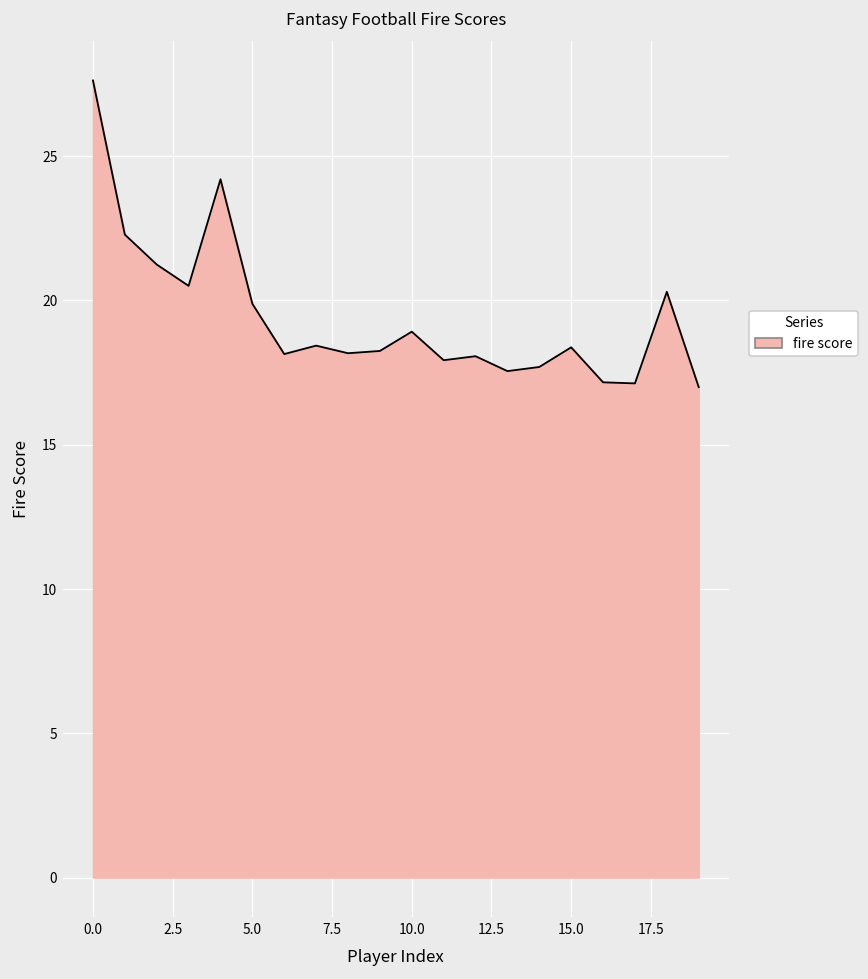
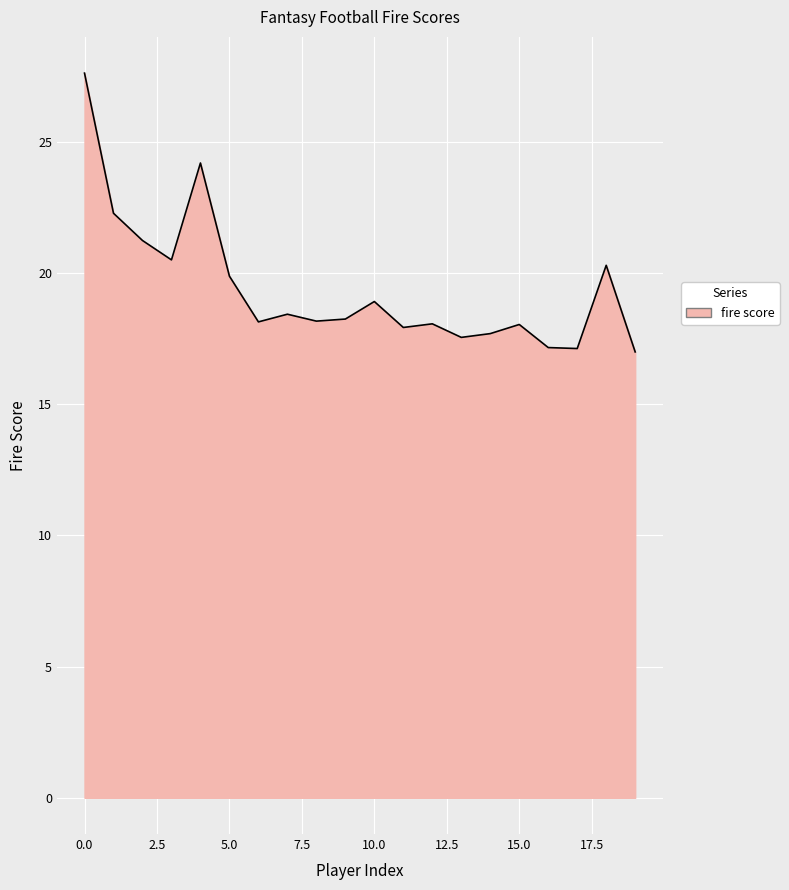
  {
    "0.0": 27.6,
    "5.0": 19.9,
    "10.0": 18.9,
-   "15.0": 18.4
+   "15.0": 18.0
  }
